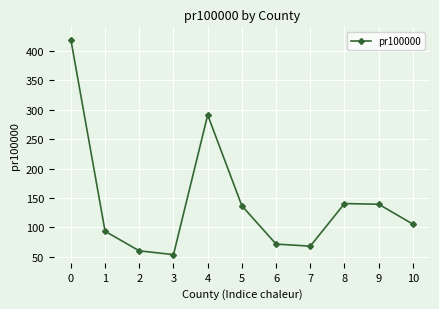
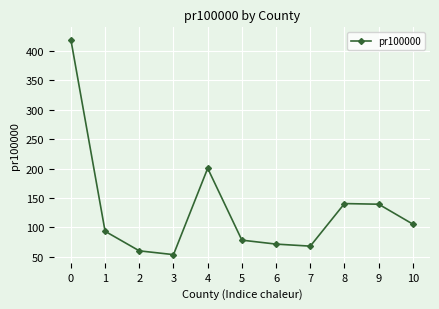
  {
    "0": 420,
    "1": 90,
    "2": 60,
    "3": 50,
-   "4": 290,
-   "5": 140,
+   "4": 200,
+   "5": 80,
    "6": 70,
    "7": 70,
    "8": 140,
    "9": 140,
    "10": 110
  }
